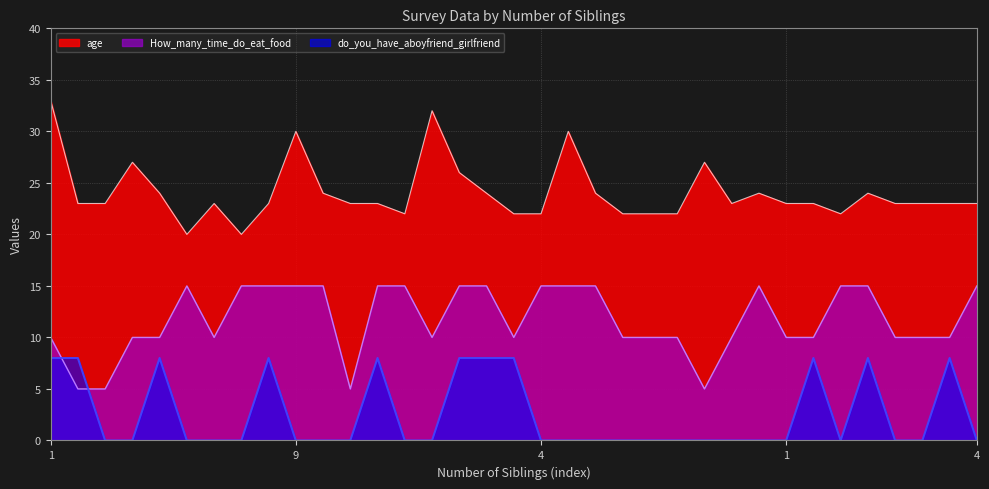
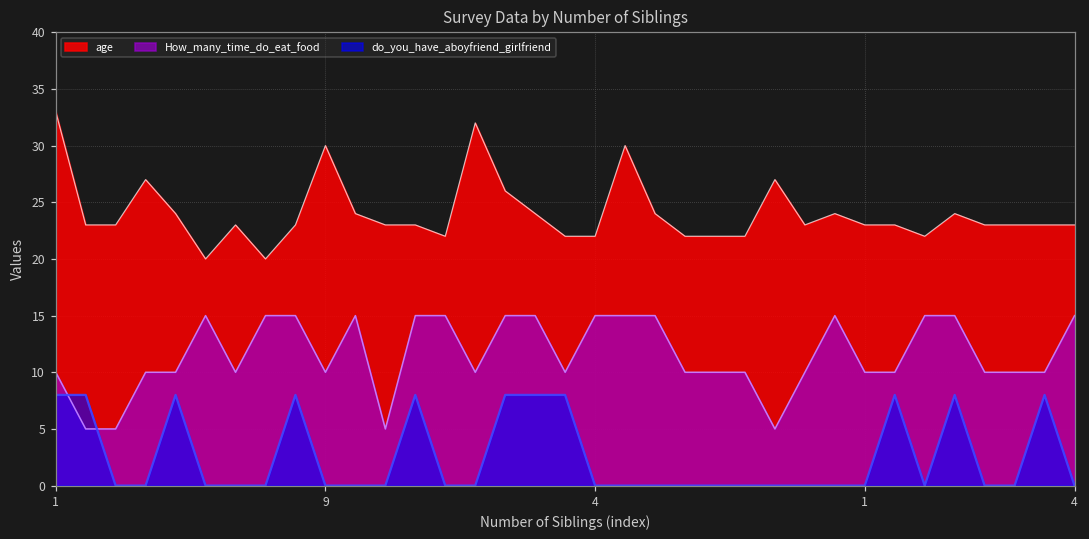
  {
    "age": {
      "9": 30.0
    },
    "How_many_time_do_eat_food": {
-     "9": 15.0
+     "9": 10.0
    },
    "do_you_have_aboyfriend_girlfriend": {
      "9": 0.0
    }
  }
